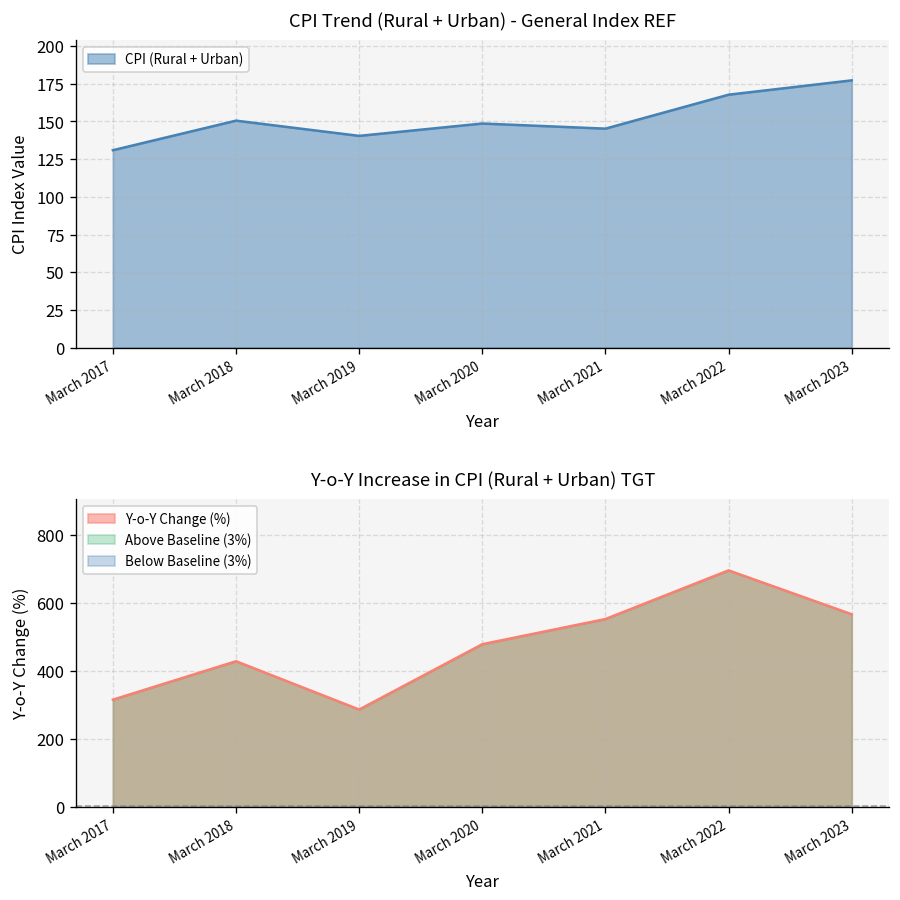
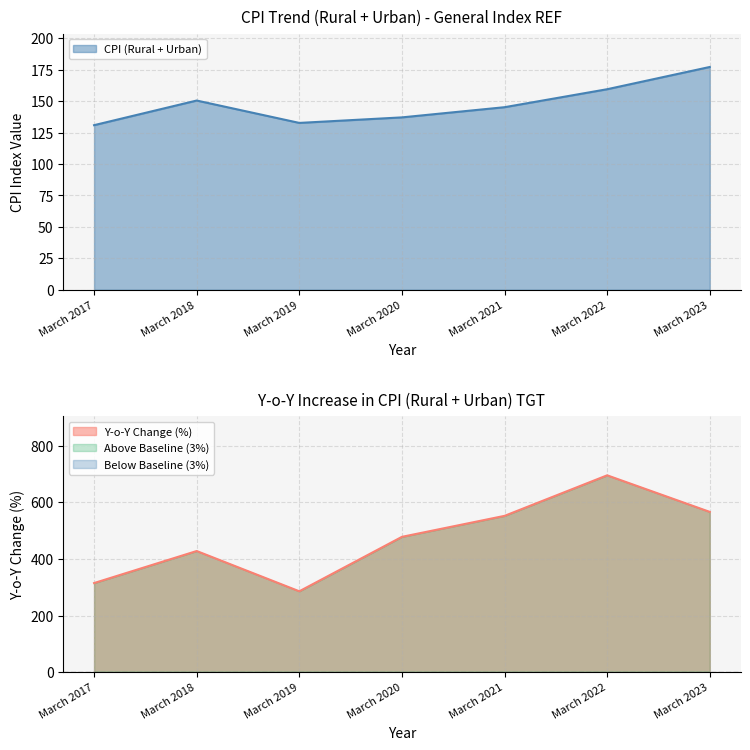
  {
    "CPI Trend (Rural + Urban) - General Index REF": {
      "March 2017": 131,
      "March 2018": 151,
-     "March 2019": 140,
-     "March 2020": 149,
+     "March 2019": 133,
+     "March 2020": 137,
      "March 2021": 145,
-     "March 2022": 168,
+     "March 2022": 160,
      "March 2023": 177
    },
    "Y-o-Y Increase in CPI (Rural + Urban) TGT": {
      "March 2017": 320,
      "March 2018": 430,
      "March 2019": 290,
      "March 2020": 480,
      "March 2021": 550,
      "March 2022": 700,
      "March 2023": 570
    }
  }
